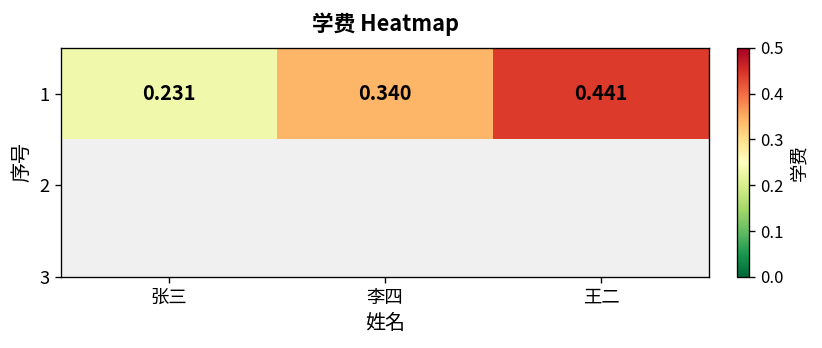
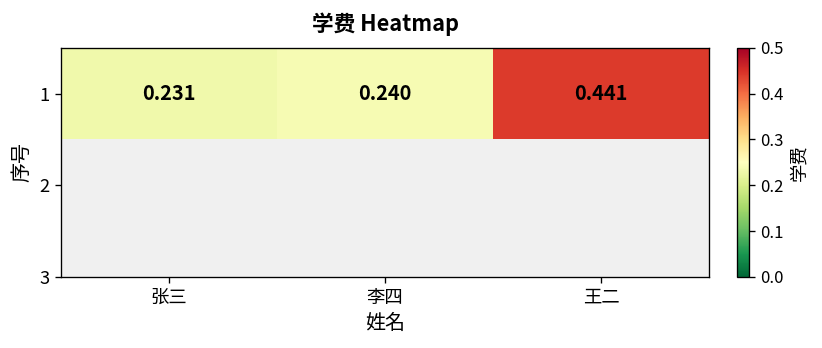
  {
    "1": {
      "张三": 0.231,
-     "李四": 0.340,
+     "李四": 0.240,
      "王二": 0.441
    }
  }
